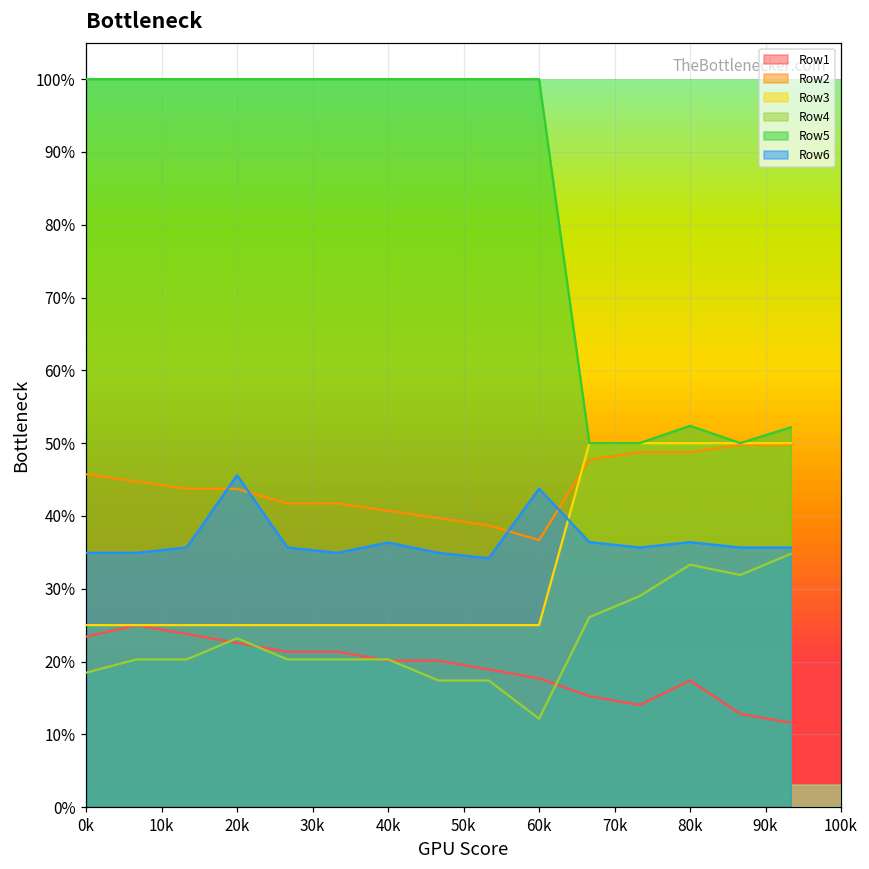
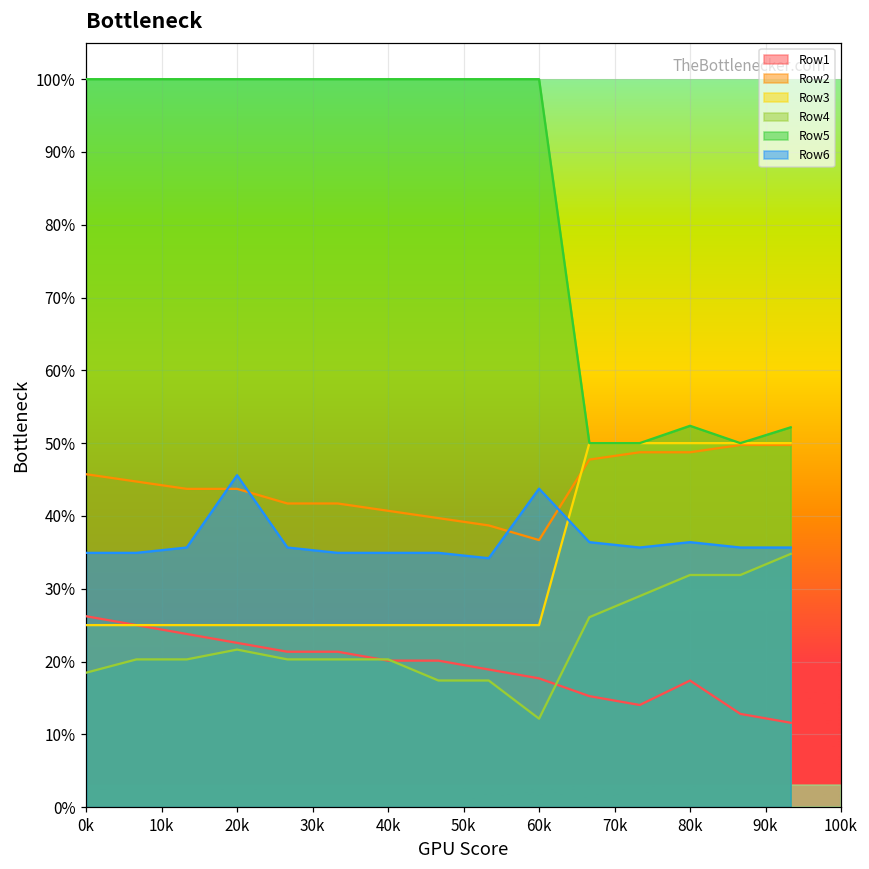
  {
    "Row1": {
-     "0k": "23%",
+     "0k": "26%",
      "20k": "23%",
      "60k": "18%",
      "80k": "17%"
    },
    "Row4": {
      "0k": "18%",
-     "20k": "23%",
+     "20k": "22%",
      "60k": "12%",
-     "80k": "33%"
+     "80k": "32%"
    },
    "Row5": {
      "0k": "100%",
      "20k": "100%",
      "40k": "100%",
      "60k": "100%",
      "80k": "52%"
    },
    "Row6": {
      "0k": "35%",
      "20k": "46%",
-     "40k": "36%",
+     "40k": "35%",
      "60k": "44%",
      "80k": "36%"
    }
  }
